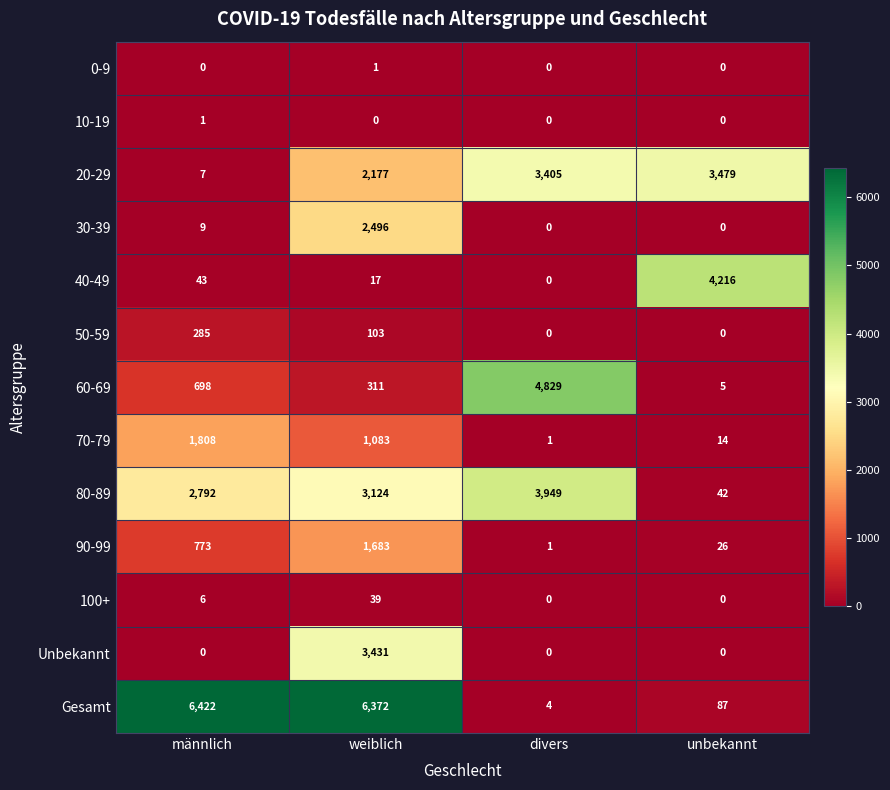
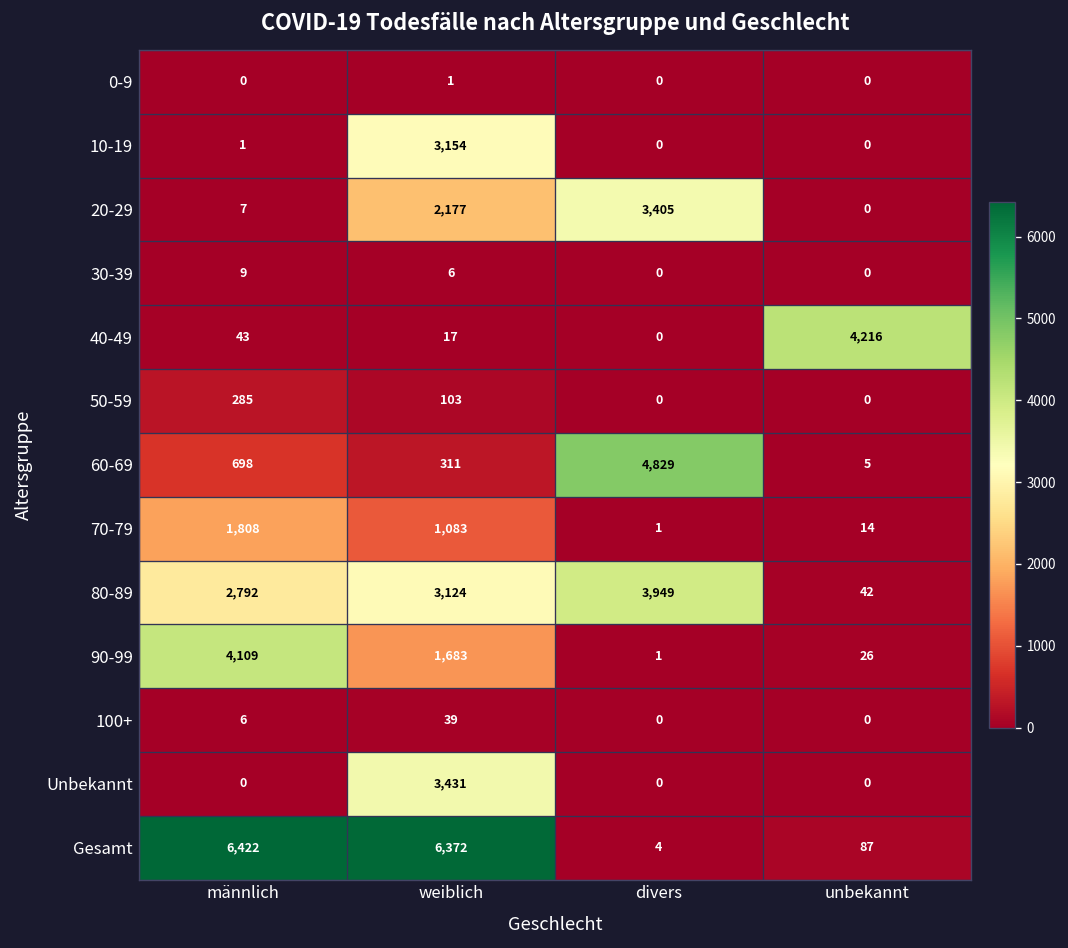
  {
    "0-9": {
      "männlich": "0",
      "weiblich": "1",
      "divers": "0",
      "unbekannt": "0"
    },
    "10-19": {
      "männlich": "1",
-     "weiblich": "0",
+     "weiblich": "3,154",
      "divers": "0",
      "unbekannt": "0"
    },
    "20-29": {
      "männlich": "7",
      "weiblich": "2,177",
      "divers": "3,405",
-     "unbekannt": "3,479"
+     "unbekannt": "0"
    },
    "30-39": {
      "männlich": "9",
-     "weiblich": "2,496",
+     "weiblich": "6",
      "divers": "0",
      "unbekannt": "0"
    },
    "40-49": {
      "männlich": "43",
      "weiblich": "17",
      "divers": "0",
      "unbekannt": "4,216"
    },
    "50-59": {
      "männlich": "285",
      "weiblich": "103",
      "divers": "0",
      "unbekannt": "0"
    },
    "60-69": {
      "männlich": "698",
      "weiblich": "311",
      "divers": "4,829",
      "unbekannt": "5"
    },
    "70-79": {
      "männlich": "1,808",
      "weiblich": "1,083",
      "divers": "1",
      "unbekannt": "14"
    },
    "80-89": {
      "männlich": "2,792",
      "weiblich": "3,124",
      "divers": "3,949",
      "unbekannt": "42"
    },
    "90-99": {
-     "männlich": "773",
+     "männlich": "4,109",
      "weiblich": "1,683",
      "divers": "1",
      "unbekannt": "26"
    },
    "100+": {
      "männlich": "6",
      "weiblich": "39",
      "divers": "0",
      "unbekannt": "0"
    },
    "Unbekannt": {
      "männlich": "0",
      "weiblich": "3,431",
      "divers": "0",
      "unbekannt": "0"
    },
    "Gesamt": {
      "männlich": "6,422",
      "weiblich": "6,372",
      "divers": "4",
      "unbekannt": "87"
    }
  }
